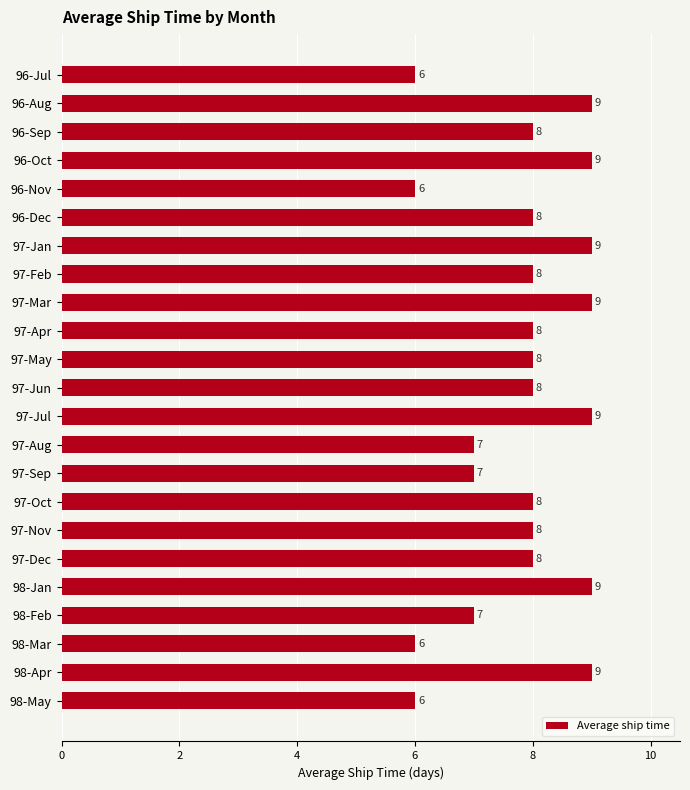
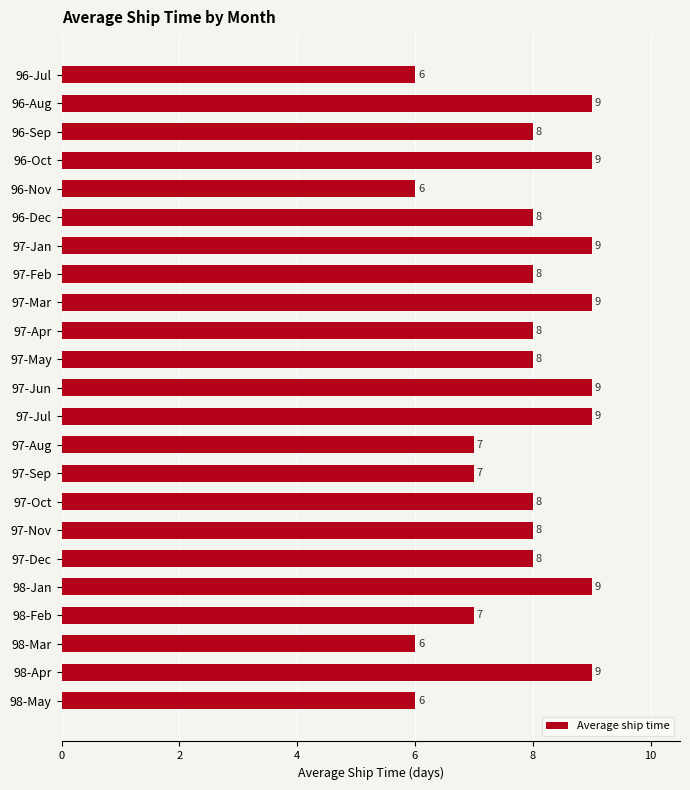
  {
    "96-Jul": 6,
    "96-Aug": 9,
    "96-Sep": 8,
    "96-Oct": 9,
    "96-Nov": 6,
    "96-Dec": 8,
    "97-Jan": 9,
    "97-Feb": 8,
    "97-Mar": 9,
    "97-Apr": 8,
    "97-May": 8,
-   "97-Jun": 8,
+   "97-Jun": 9,
    "97-Jul": 9,
    "97-Aug": 7,
    "97-Sep": 7,
    "97-Oct": 8,
    "97-Nov": 8,
    "97-Dec": 8,
    "98-Jan": 9,
    "98-Feb": 7,
    "98-Mar": 6,
    "98-Apr": 9,
    "98-May": 6
  }
